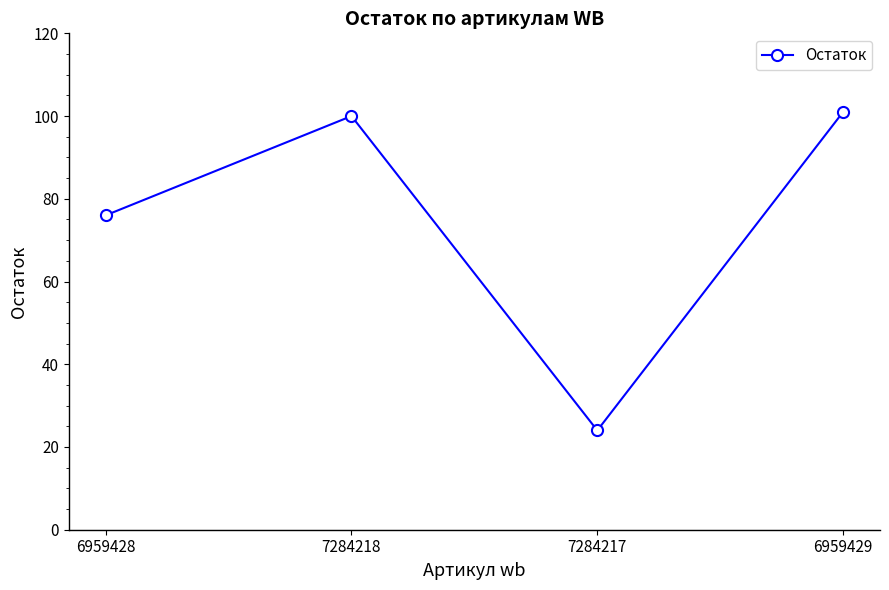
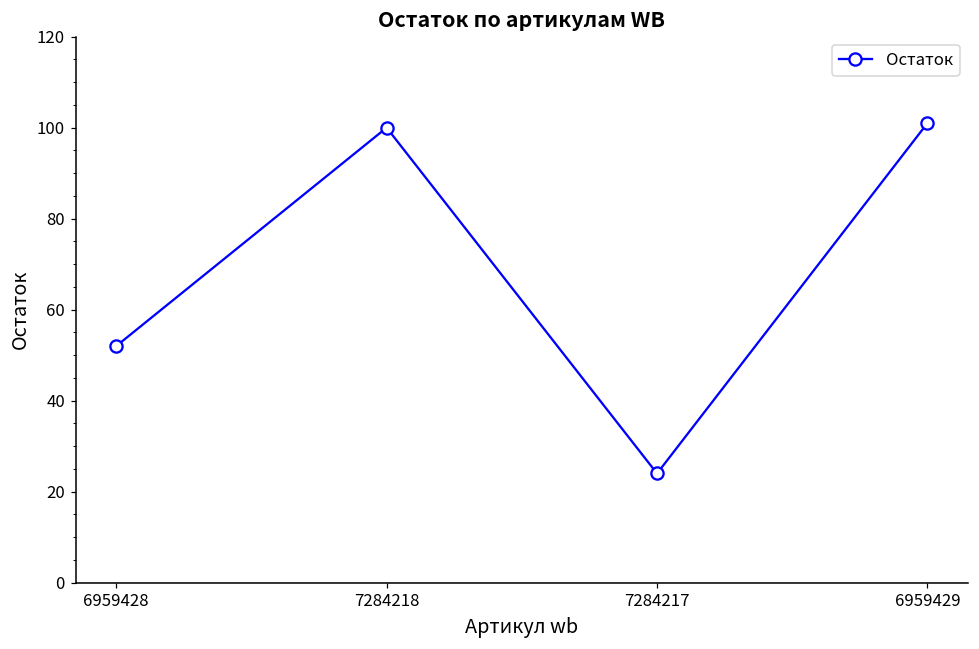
  {
-   "6959428": 76,
+   "6959428": 52,
    "7284218": 100,
    "7284217": 24,
    "6959429": 101
  }
